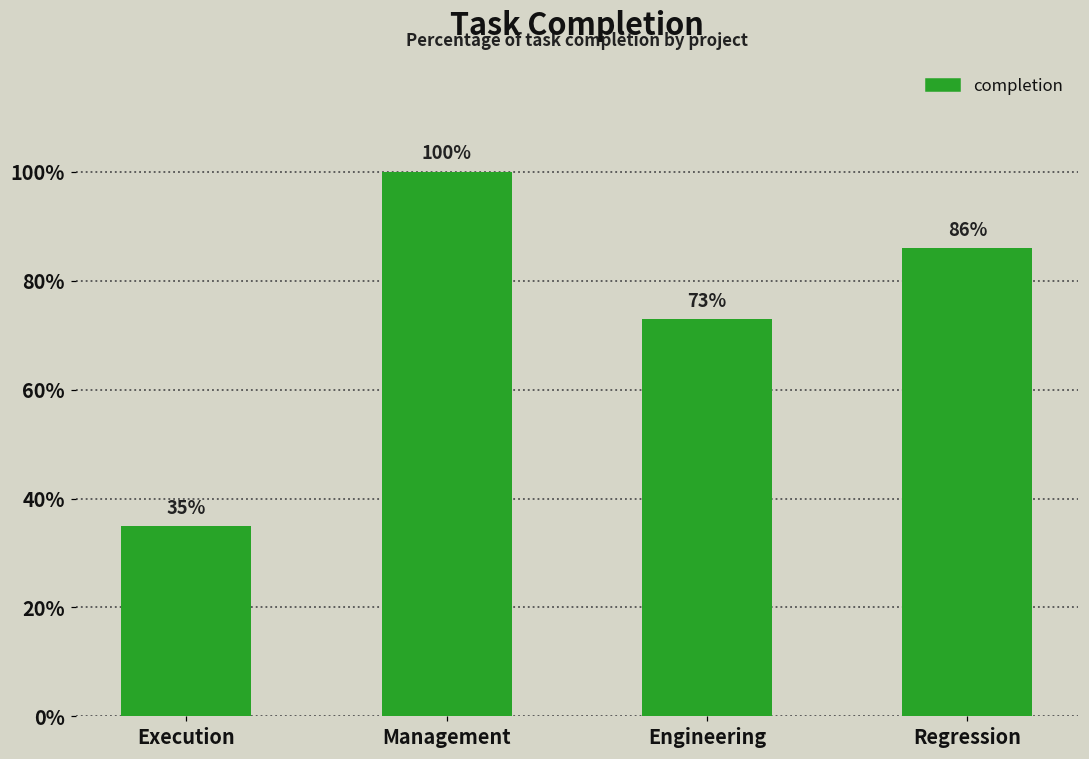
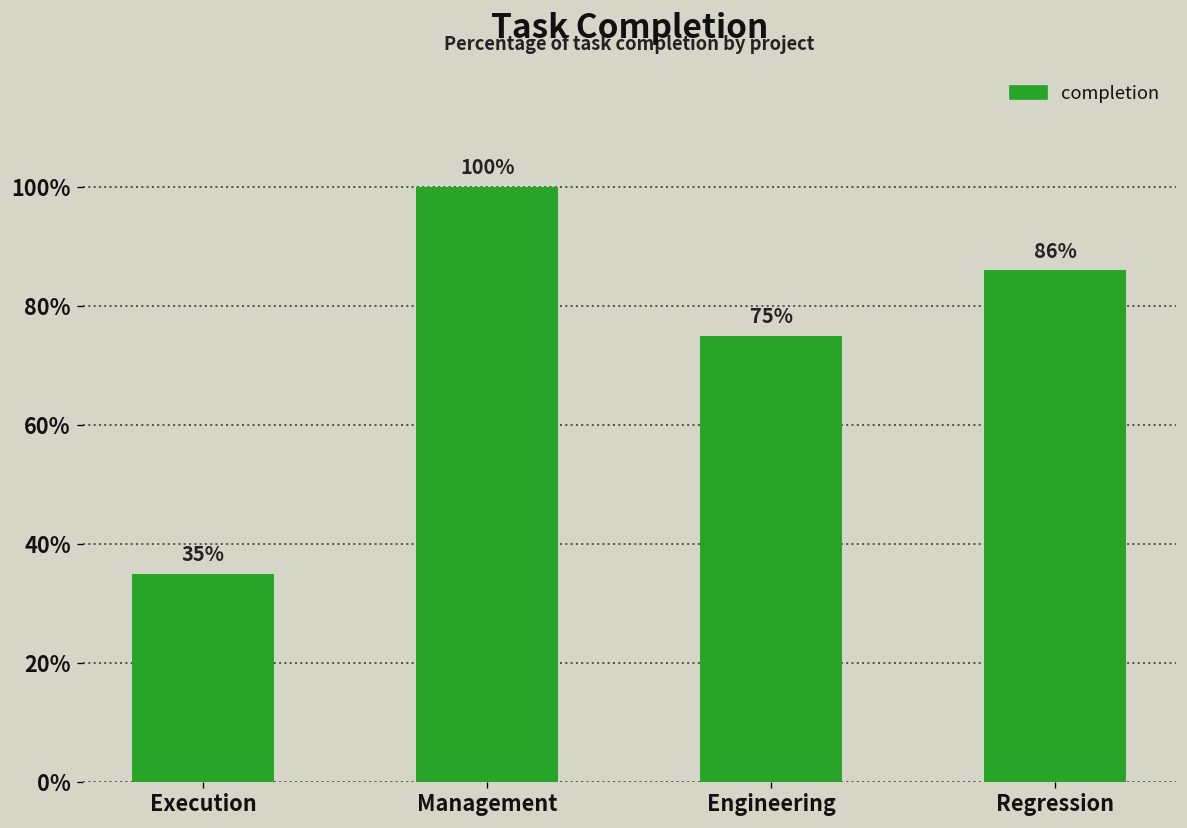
  {
    "Execution": "35%",
    "Management": "100%",
-   "Engineering": "73%",
+   "Engineering": "75%",
    "Regression": "86%"
  }
